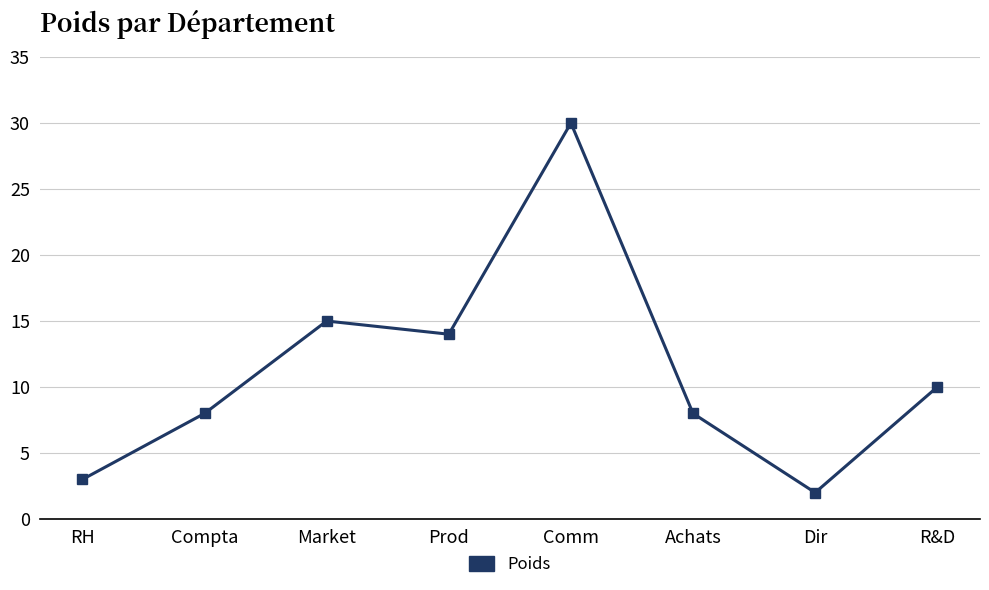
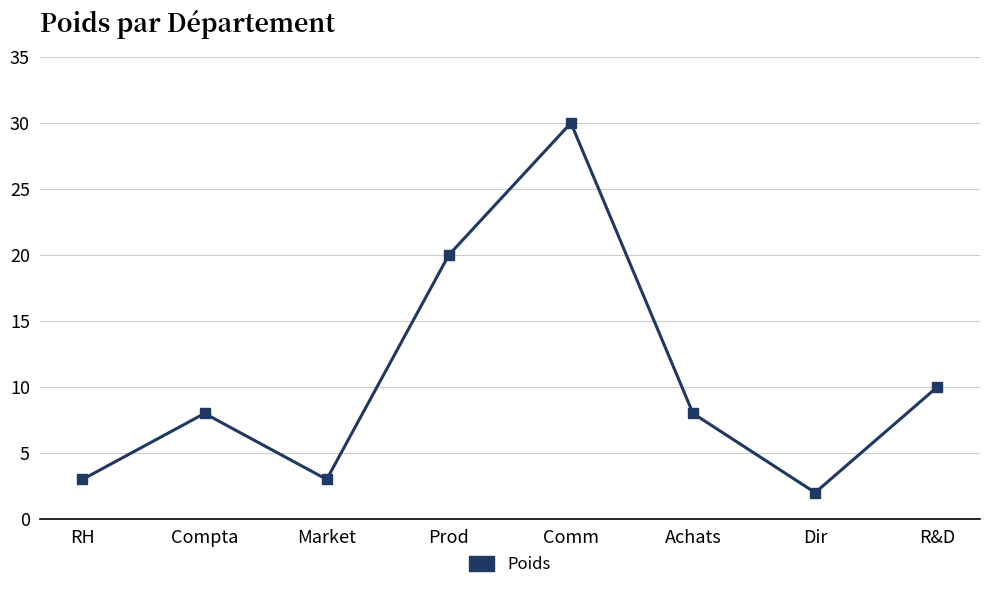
  {
    "RH": 3,
    "Compta": 8,
-   "Market": 15,
-   "Prod": 14,
+   "Market": 3,
+   "Prod": 20,
    "Comm": 30,
    "Achats": 8,
    "Dir": 2,
    "R&D": 10
  }
